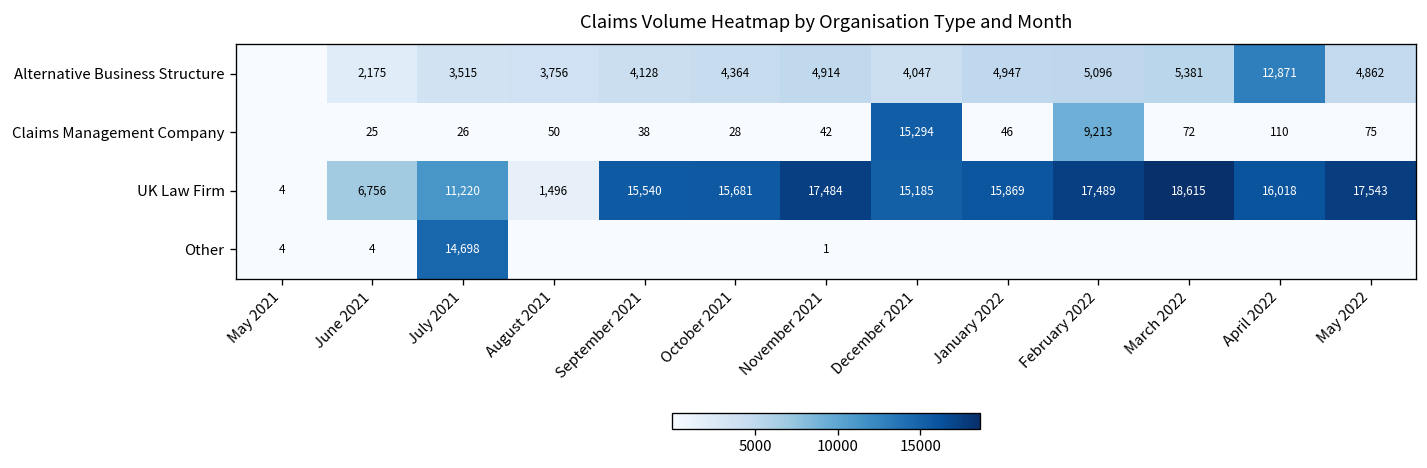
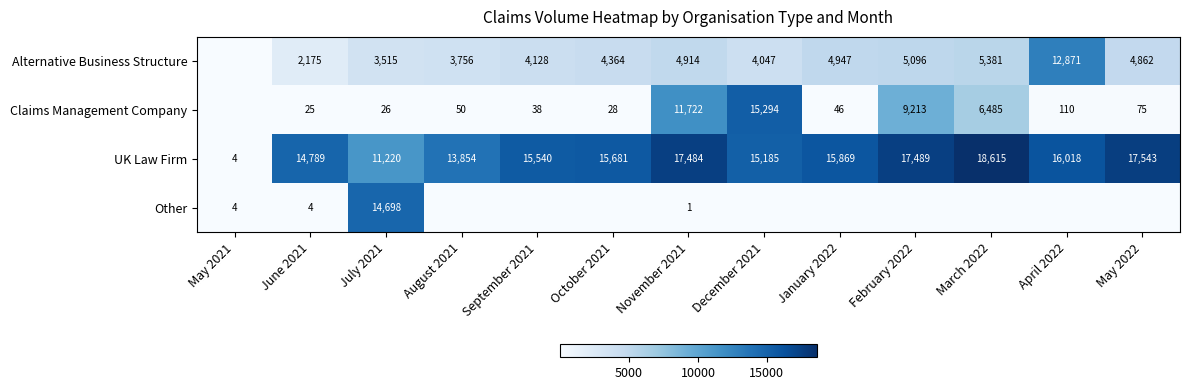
  {
    "Alternative Business Structure": {
      "June 2021": "2,175",
      "July 2021": "3,515",
      "August 2021": "3,756",
      "September 2021": "4,128",
      "October 2021": "4,364",
      "November 2021": "4,914",
      "December 2021": "4,047",
      "January 2022": "4,947",
      "February 2022": "5,096",
      "March 2022": "5,381",
      "April 2022": "12,871",
      "May 2022": "4,862"
    },
    "Claims Management Company": {
      "June 2021": "25",
      "July 2021": "26",
      "August 2021": "50",
      "September 2021": "38",
      "October 2021": "28",
-     "November 2021": "42",
+     "November 2021": "11,722",
      "December 2021": "15,294",
      "January 2022": "46",
      "February 2022": "9,213",
-     "March 2022": "72",
+     "March 2022": "6,485",
      "April 2022": "110",
      "May 2022": "75"
    },
    "UK Law Firm": {
      "May 2021": "4",
-     "June 2021": "6,756",
+     "June 2021": "14,789",
      "July 2021": "11,220",
-     "August 2021": "1,496",
+     "August 2021": "13,854",
      "September 2021": "15,540",
      "October 2021": "15,681",
      "November 2021": "17,484",
      "December 2021": "15,185",
      "January 2022": "15,869",
      "February 2022": "17,489",
      "March 2022": "18,615",
      "April 2022": "16,018",
      "May 2022": "17,543"
    },
    "Other": {
      "May 2021": "4",
      "June 2021": "4",
      "July 2021": "14,698",
      "November 2021": "1"
    }
  }
